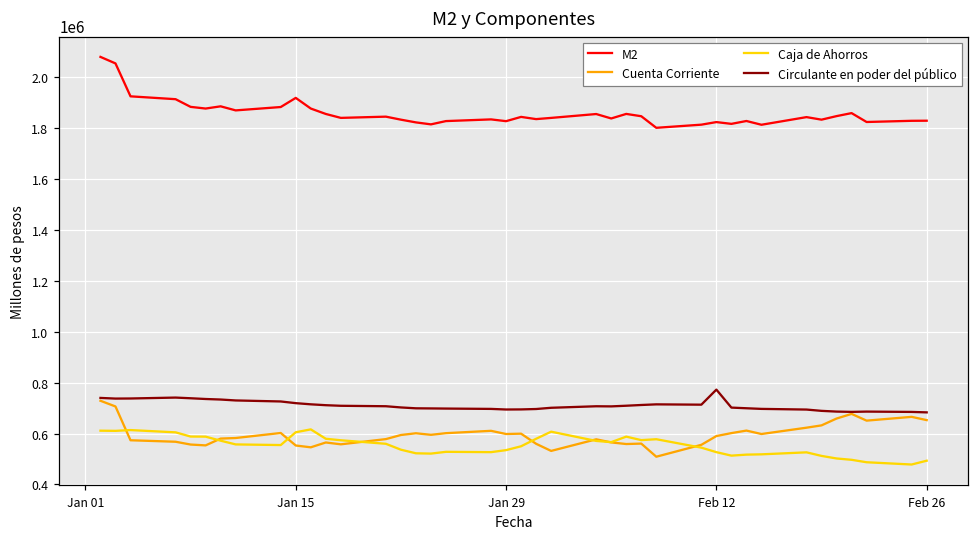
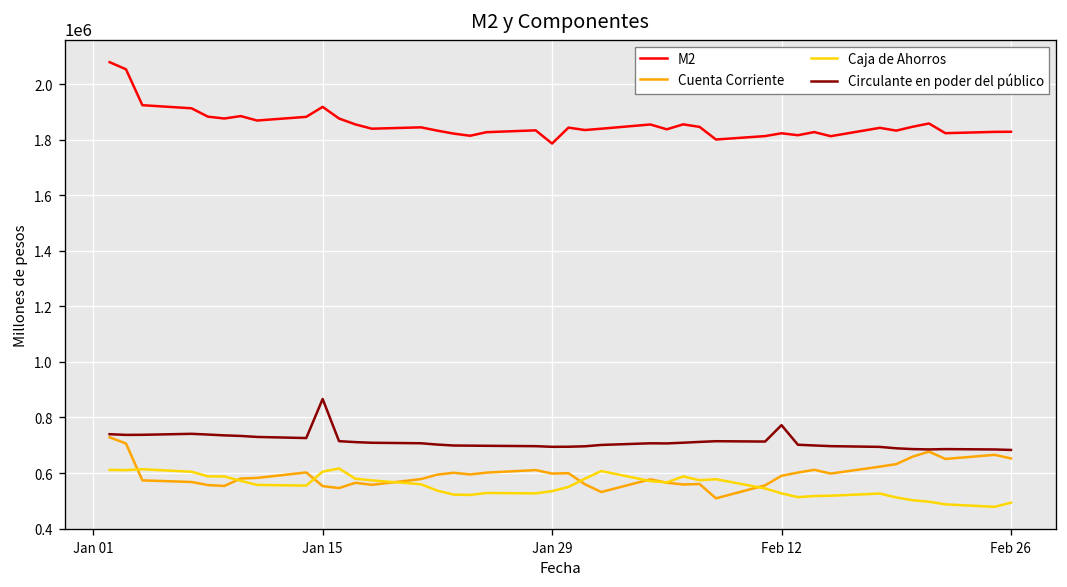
  {
    "M2": {
      "Jan 15": 1920000,
-     "Jan 29": 1830000,
+     "Jan 29": 1790000,
      "Feb 12": 1820000,
      "Feb 26": 1830000
    },
    "Circulante en poder del público": {
-     "Jan 15": 720000,
+     "Jan 15": 870000,
      "Jan 29": 690000,
      "Feb 12": 770000,
      "Feb 26": 680000
    }
  }
